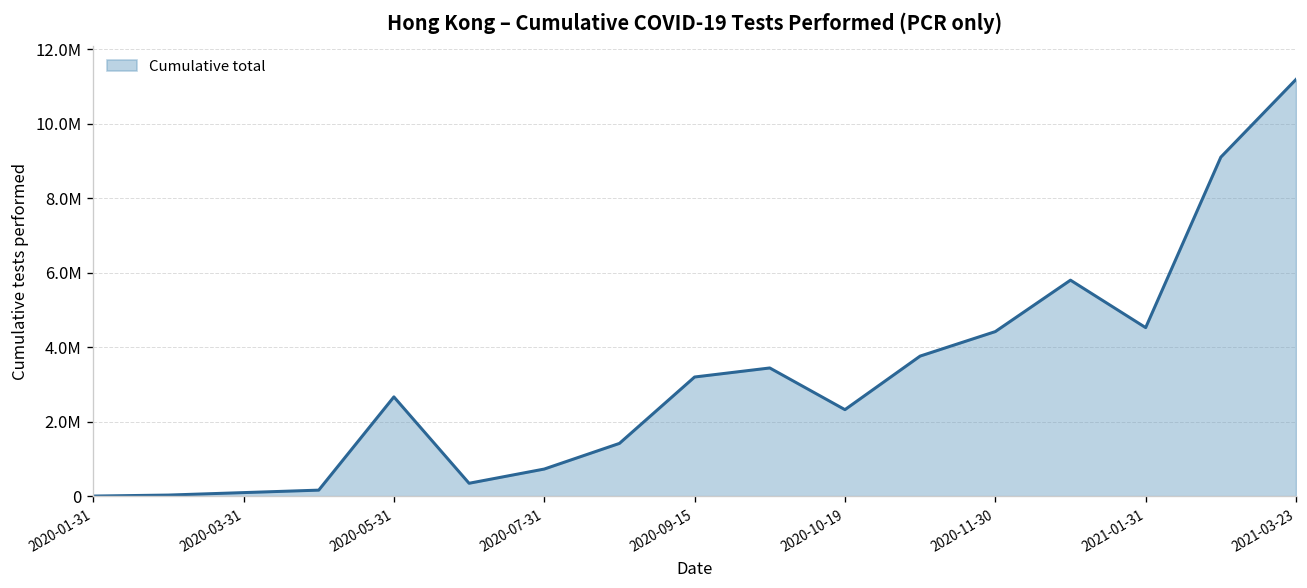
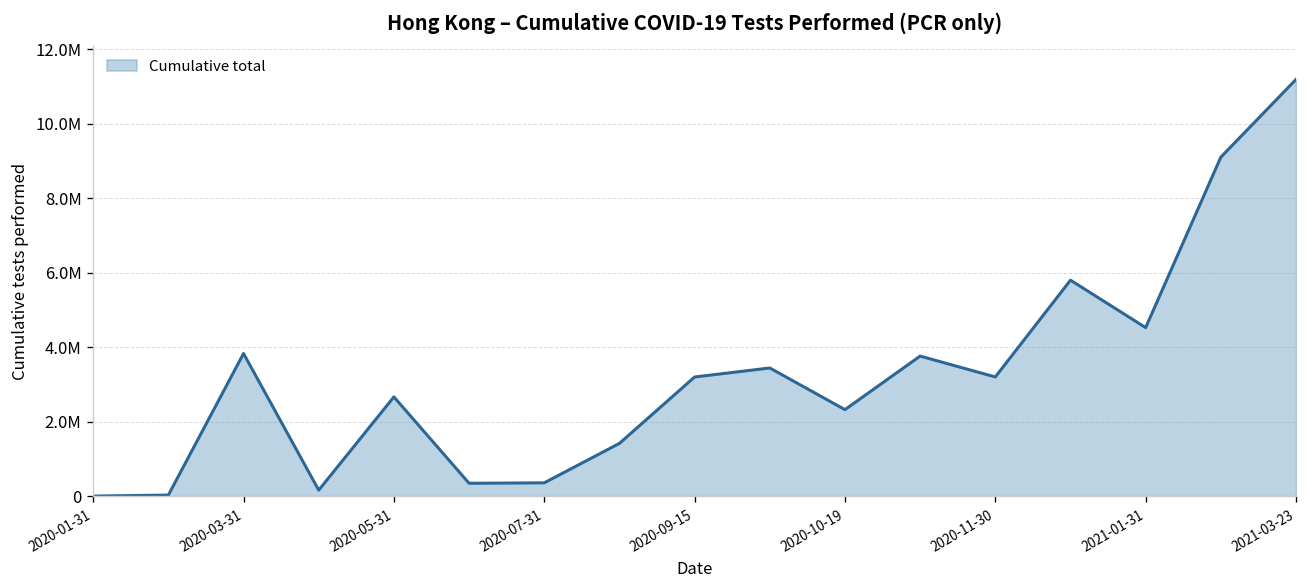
  {
    "2020-01-31": 0,
-   "2020-03-31": 100000,
+   "2020-03-31": 3800000,
    "2020-05-31": 2700000,
-   "2020-07-31": 700000,
+   "2020-07-31": 400000,
    "2020-09-15": 3200000,
    "2020-10-19": 2300000,
-   "2020-11-30": 4400000,
+   "2020-11-30": 3200000,
    "2021-01-31": 4500000,
    "2021-03-23": 11200000
  }
